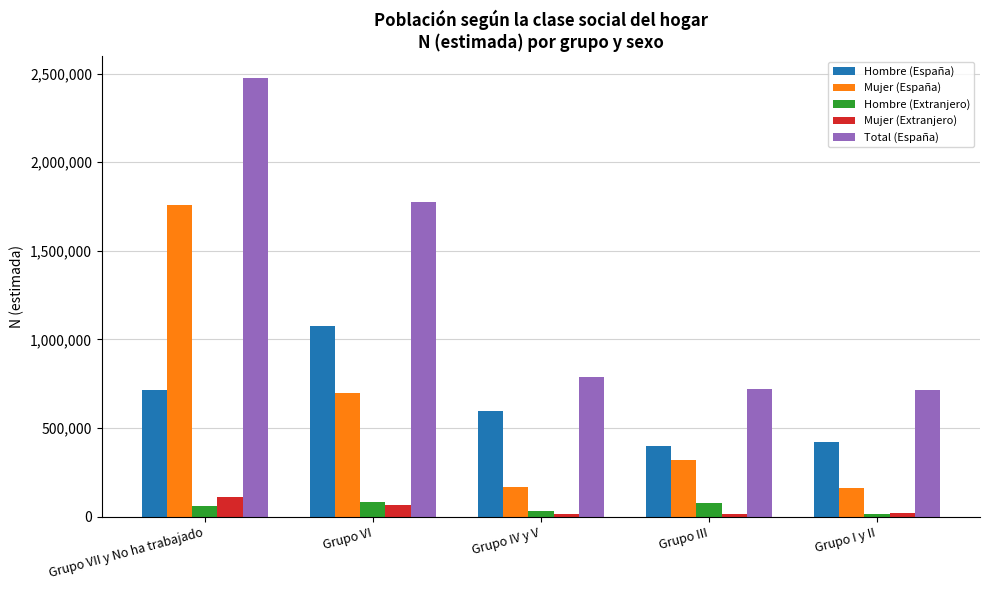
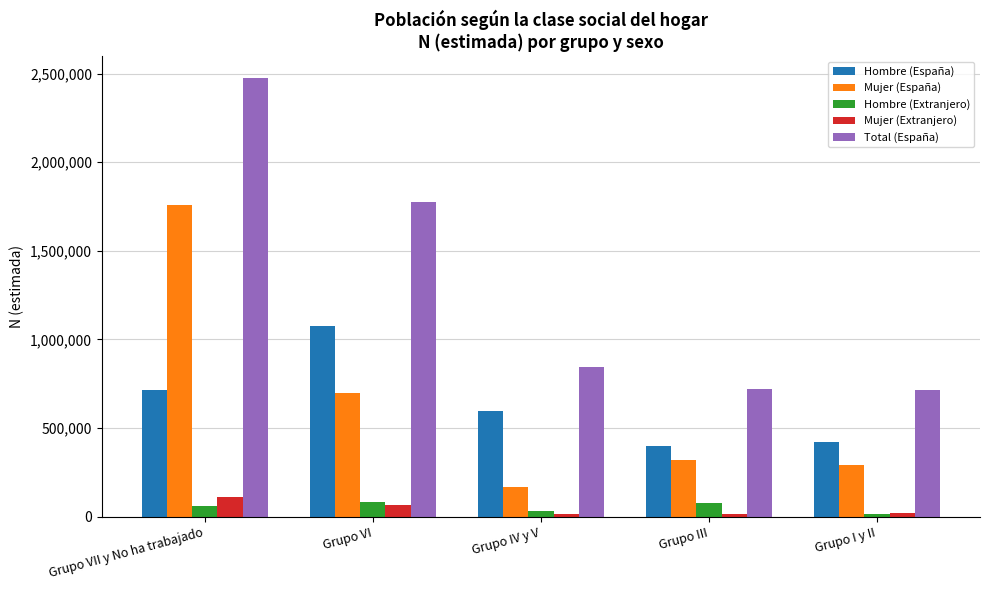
  {
    "Hombre (España)": {
      "Grupo VII y No ha trabajado": "720,000",
      "Grupo VI": "1,080,000",
      "Grupo IV y V": "600,000",
      "Grupo III": "400,000",
      "Grupo I y II": "420,000"
    },
    "Mujer (España)": {
      "Grupo VII y No ha trabajado": "1,760,000",
      "Grupo VI": "700,000",
      "Grupo IV y V": "170,000",
      "Grupo III": "320,000",
-     "Grupo I y II": "160,000"
+     "Grupo I y II": "290,000"
    },
    "Hombre (Extranjero)": {
      "Grupo VII y No ha trabajado": "60,000",
      "Grupo VI": "80,000",
      "Grupo IV y V": "30,000",
      "Grupo III": "80,000",
      "Grupo I y II": "10,000"
    },
    "Mujer (Extranjero)": {
      "Grupo VII y No ha trabajado": "110,000",
      "Grupo VI": "70,000",
      "Grupo III": "20,000",
      "Grupo I y II": "20,000"
    },
    "Total (España)": {
      "Grupo VII y No ha trabajado": "2,480,000",
      "Grupo VI": "1,780,000",
-     "Grupo IV y V": "790,000",
+     "Grupo IV y V": "840,000",
      "Grupo III": "720,000",
      "Grupo I y II": "710,000"
    }
  }
